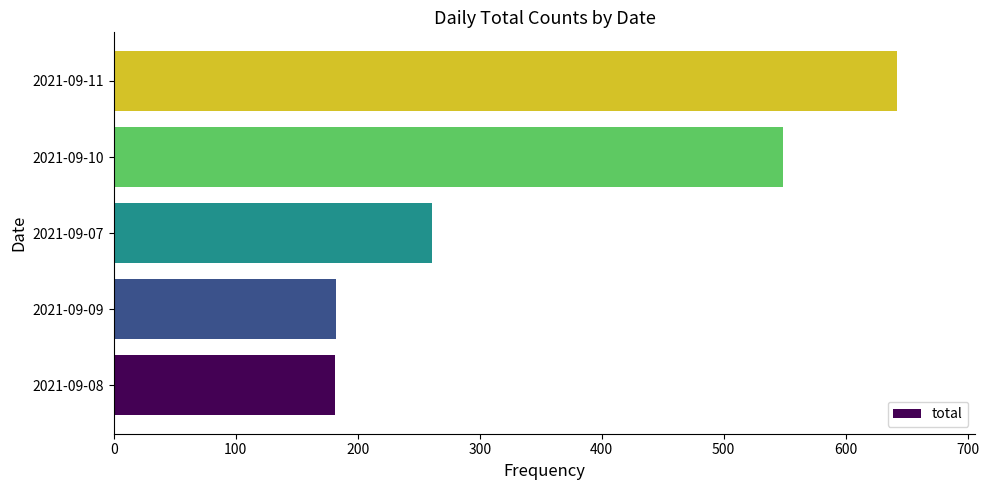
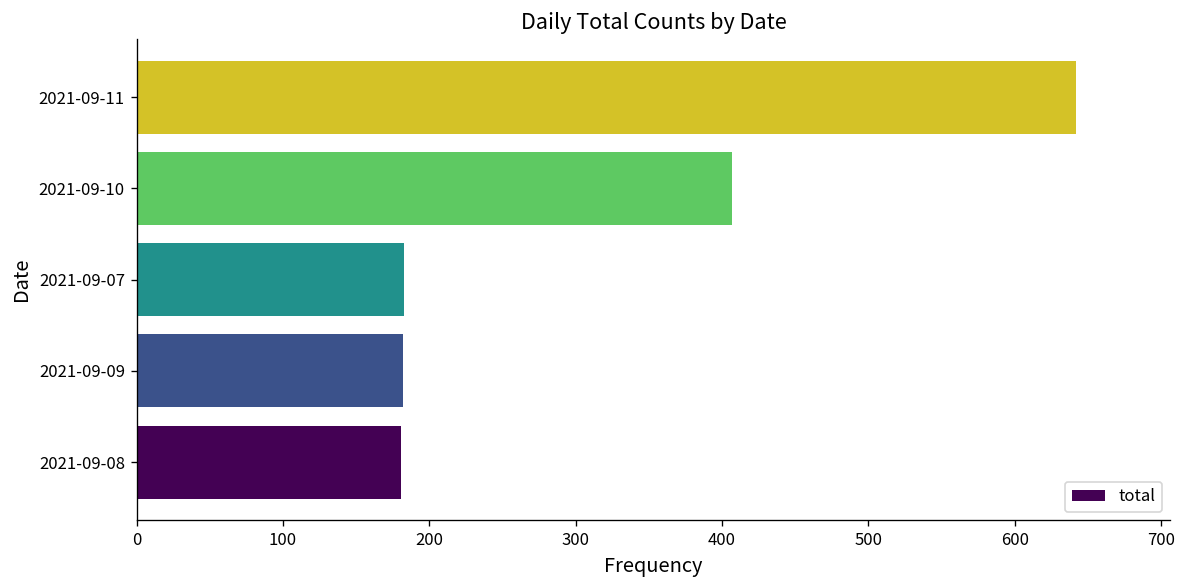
  {
    "2021-09-11": 642,
-   "2021-09-10": 549,
-   "2021-09-07": 261,
+   "2021-09-10": 407,
+   "2021-09-07": 183,
    "2021-09-09": 182,
    "2021-09-08": 181
  }
